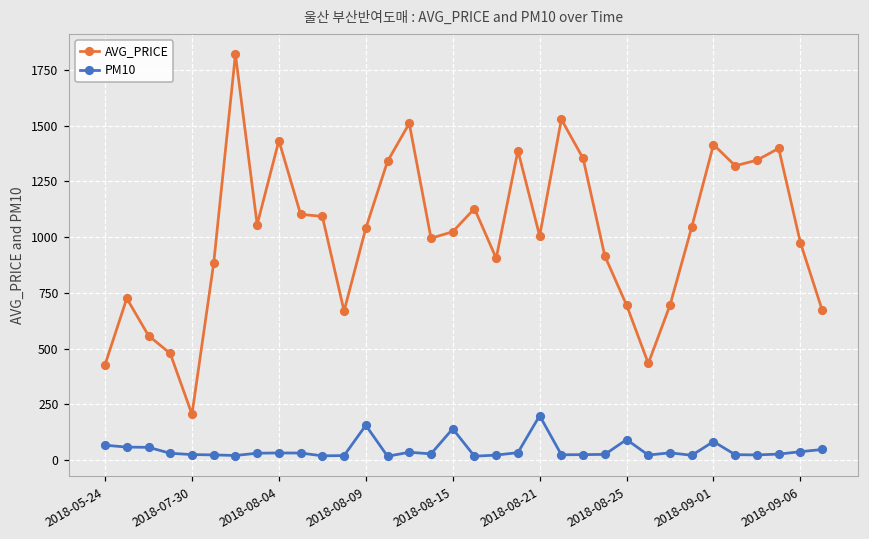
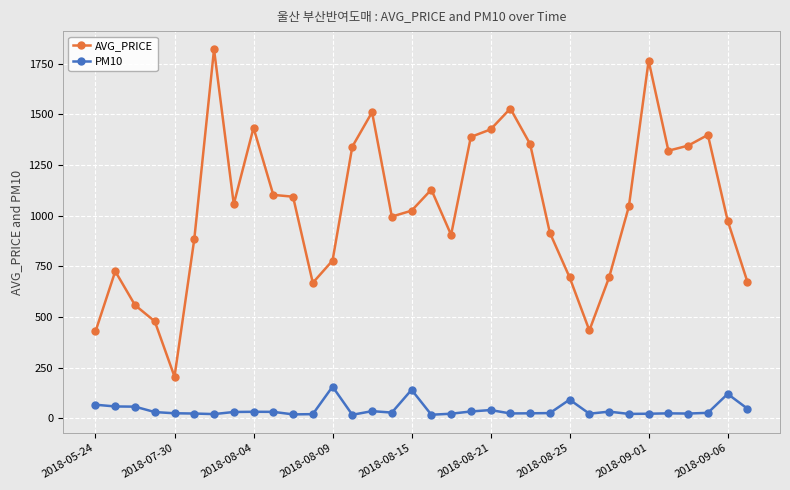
  {
    "AVG_PRICE": {
      "2018-05-24": 430,
      "2018-07-30": 210,
      "2018-08-04": 1430,
-     "2018-08-09": 1040,
+     "2018-08-09": 780,
      "2018-08-15": 1020,
-     "2018-08-21": 1010,
+     "2018-08-21": 1430,
      "2018-08-25": 700,
-     "2018-09-01": 1420,
+     "2018-09-01": 1760,
      "2018-09-06": 980
    },
    "PM10": {
      "2018-05-24": 70,
      "2018-07-30": 20,
      "2018-08-04": 30,
      "2018-08-09": 160,
      "2018-08-15": 140,
-     "2018-08-21": 200,
+     "2018-08-21": 40,
      "2018-08-25": 90,
-     "2018-09-01": 80,
-     "2018-09-06": 40
+     "2018-09-01": 20,
+     "2018-09-06": 120
    }
  }
